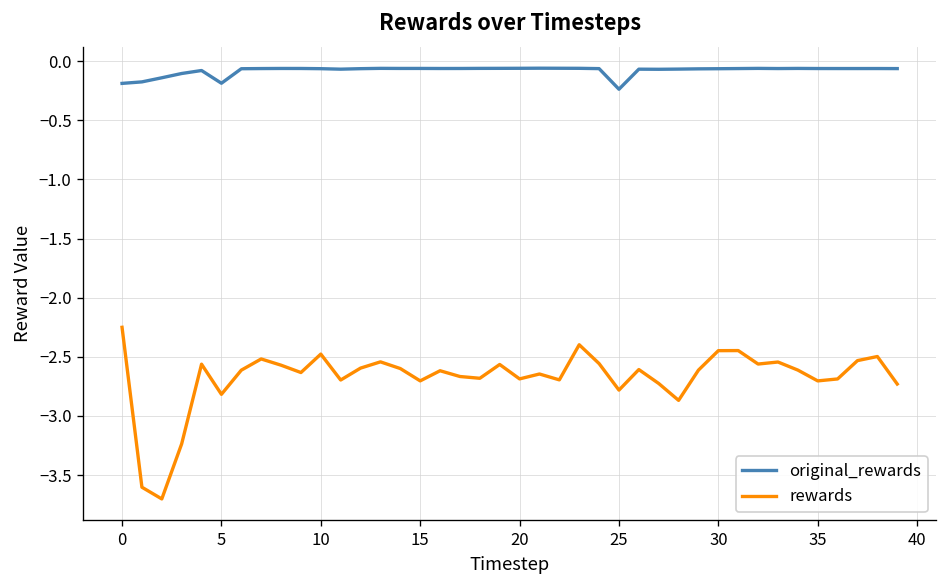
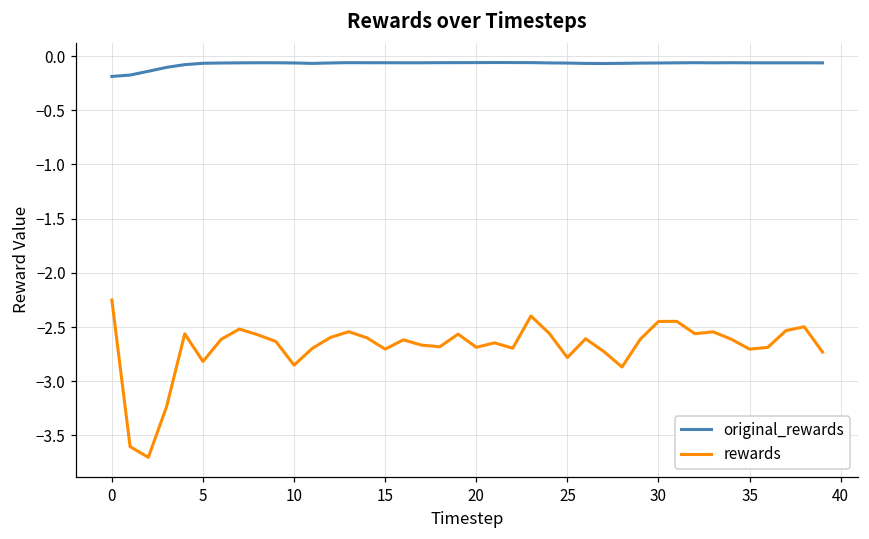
  {
    "original_rewards": {
      "0": -0.2,
-     "5": -0.2,
+     "5": -0.1,
      "10": -0.1,
      "15": -0.1,
      "20": -0.1,
-     "25": -0.2,
+     "25": -0.1,
      "30": -0.1,
      "35": -0.1
    },
    "rewards": {
      "0": -2.3,
      "5": -2.8,
-     "10": -2.5,
+     "10": -2.9,
      "15": -2.7,
      "20": -2.7,
      "25": -2.8,
      "30": -2.4,
      "35": -2.7
    }
  }
